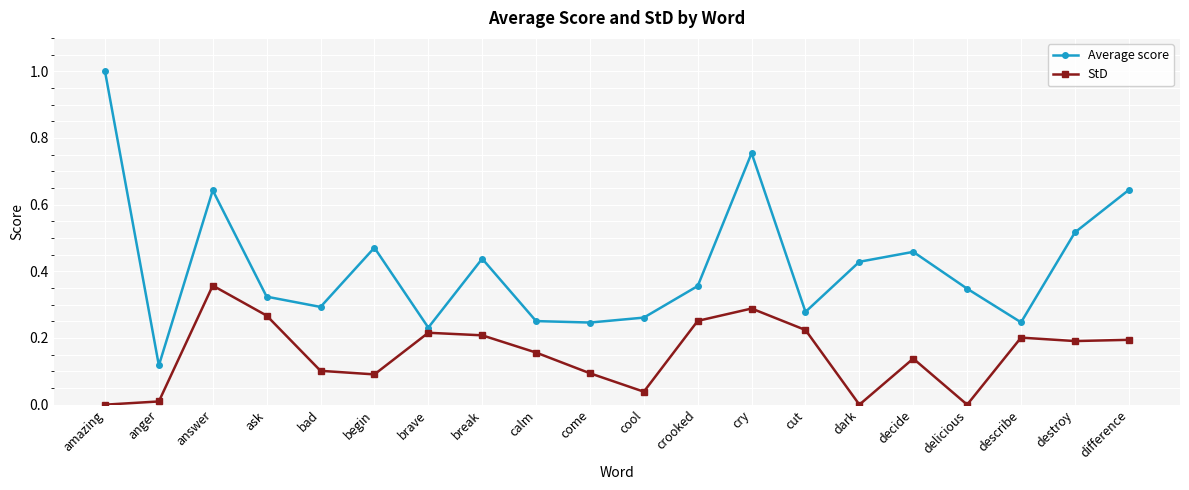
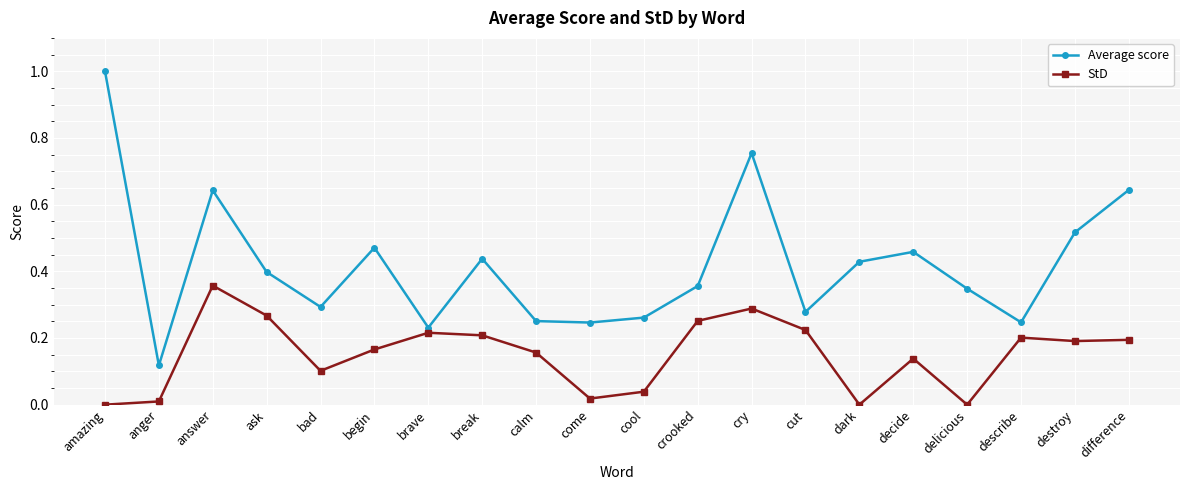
  {
    "Average score": {
      "amazing": 1.00,
      "anger": 0.12,
      "answer": 0.64,
-     "ask": 0.32,
+     "ask": 0.40,
      "bad": 0.29,
      "begin": 0.47,
      "brave": 0.23,
      "break": 0.44,
      "calm": 0.25,
      "come": 0.25,
      "cool": 0.26,
      "crooked": 0.36,
      "cry": 0.75,
      "cut": 0.28,
      "dark": 0.43,
      "decide": 0.46,
      "delicious": 0.35,
      "describe": 0.25,
      "destroy": 0.52,
      "difference": 0.64
    },
    "StD": {
      "amazing": 0.00,
      "anger": 0.01,
      "answer": 0.36,
      "ask": 0.27,
      "bad": 0.10,
-     "begin": 0.09,
+     "begin": 0.17,
      "brave": 0.22,
      "break": 0.21,
      "calm": 0.16,
-     "come": 0.09,
+     "come": 0.02,
      "cool": 0.04,
      "crooked": 0.25,
      "cry": 0.29,
      "cut": 0.22,
      "dark": 0.00,
      "decide": 0.14,
      "delicious": 0.00,
      "describe": 0.20,
      "destroy": 0.19,
      "difference": 0.19
    }
  }
